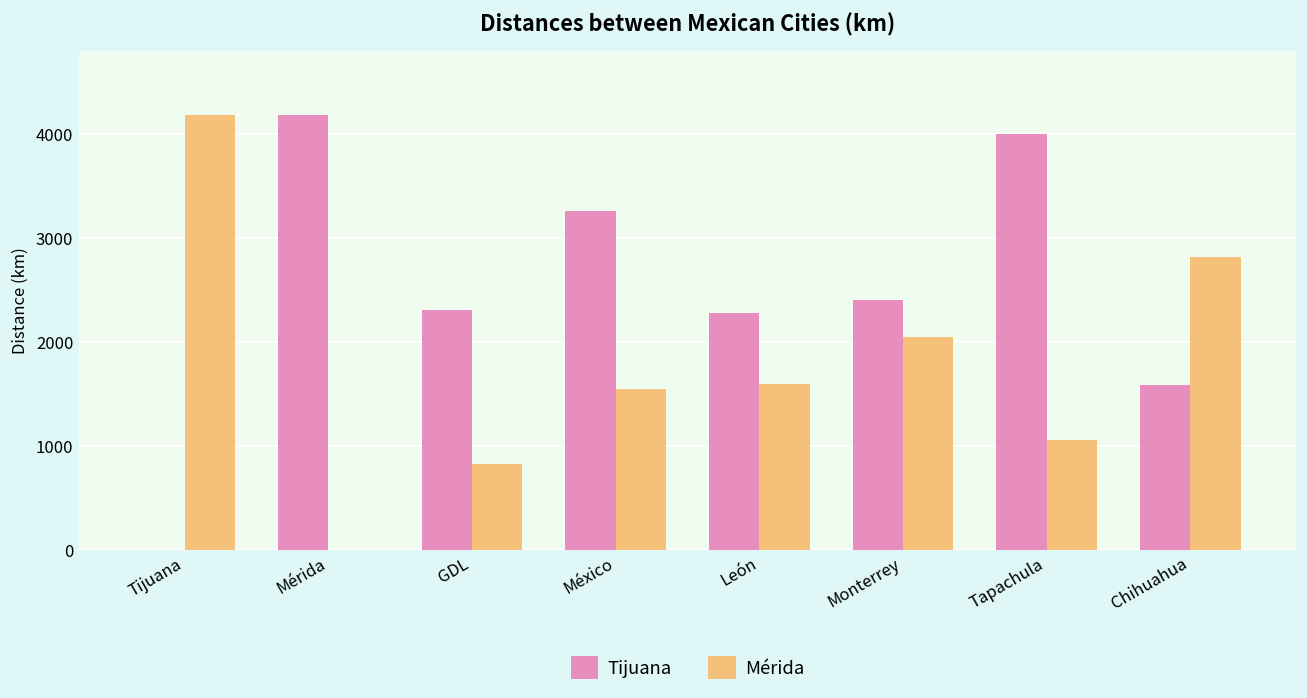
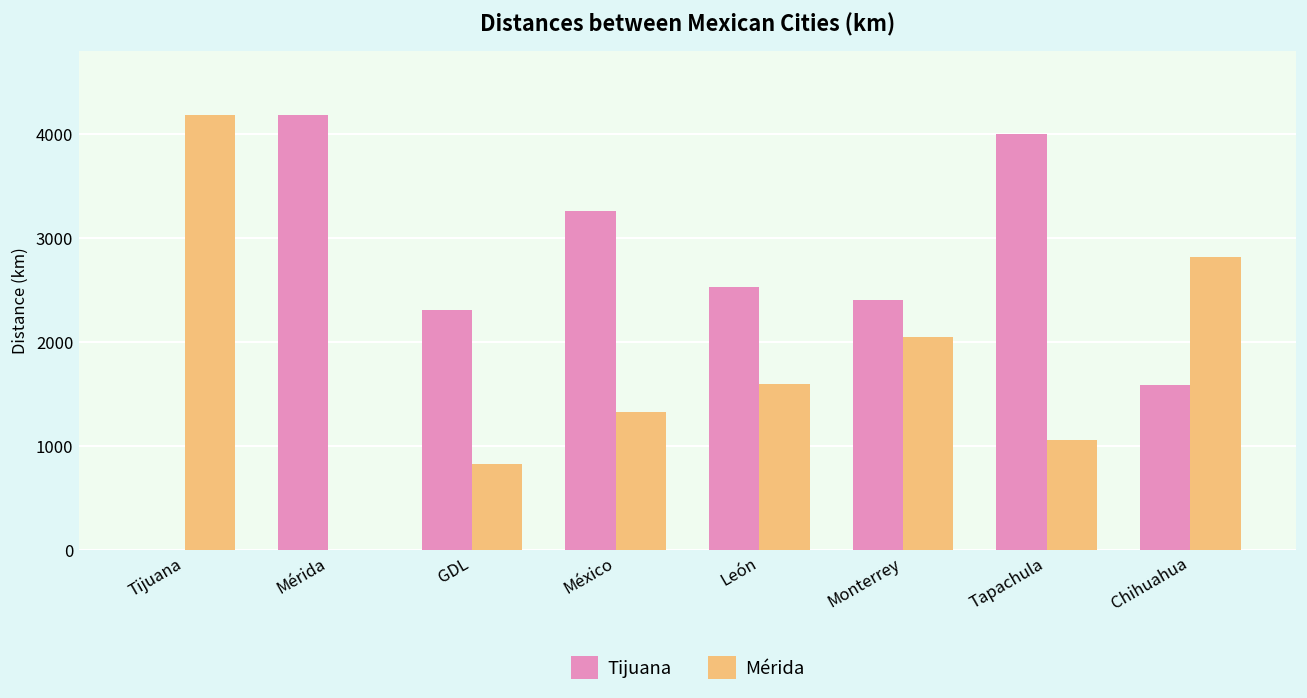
  {
    "Tijuana": {
      "Tijuana": 0,
      "Mérida": 4200,
      "GDL": 2300,
      "México": 3300,
-     "León": 2300,
+     "León": 2500,
      "Monterrey": 2400,
      "Tapachula": 4000,
      "Chihuahua": 1600
    },
    "Mérida": {
      "Tijuana": 4200,
      "Mérida": 0,
      "GDL": 800,
-     "México": 1600,
+     "México": 1300,
      "León": 1600,
      "Monterrey": 2000,
      "Tapachula": 1100,
      "Chihuahua": 2800
    }
  }
